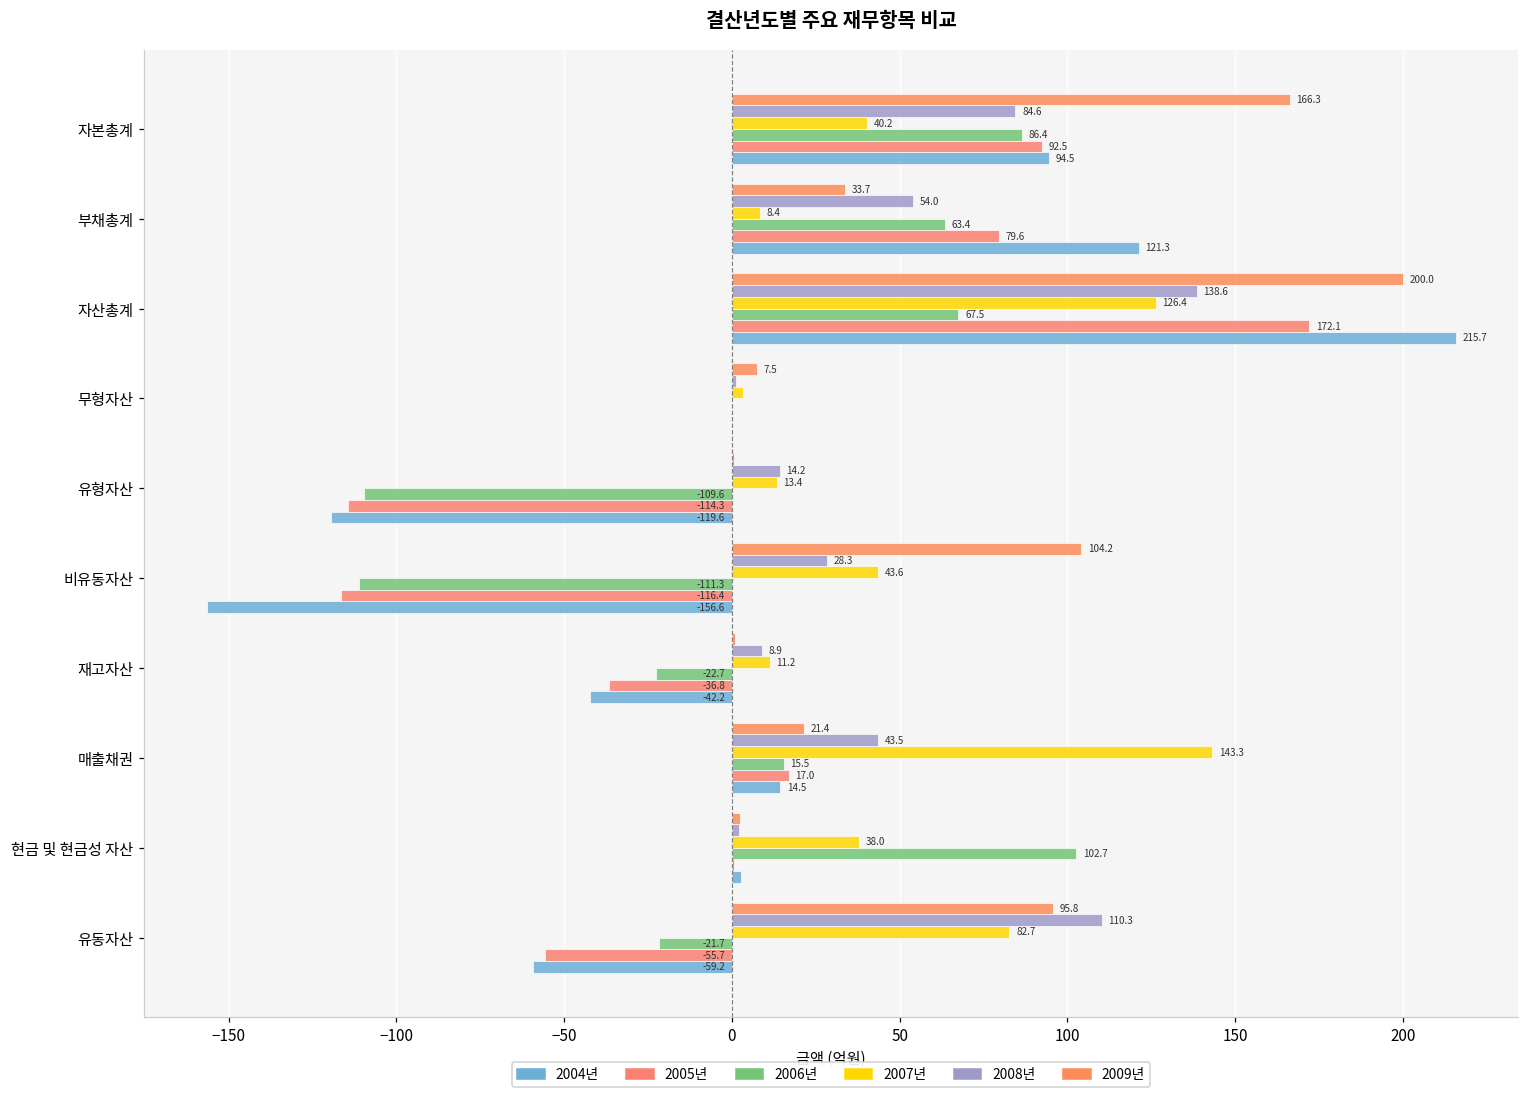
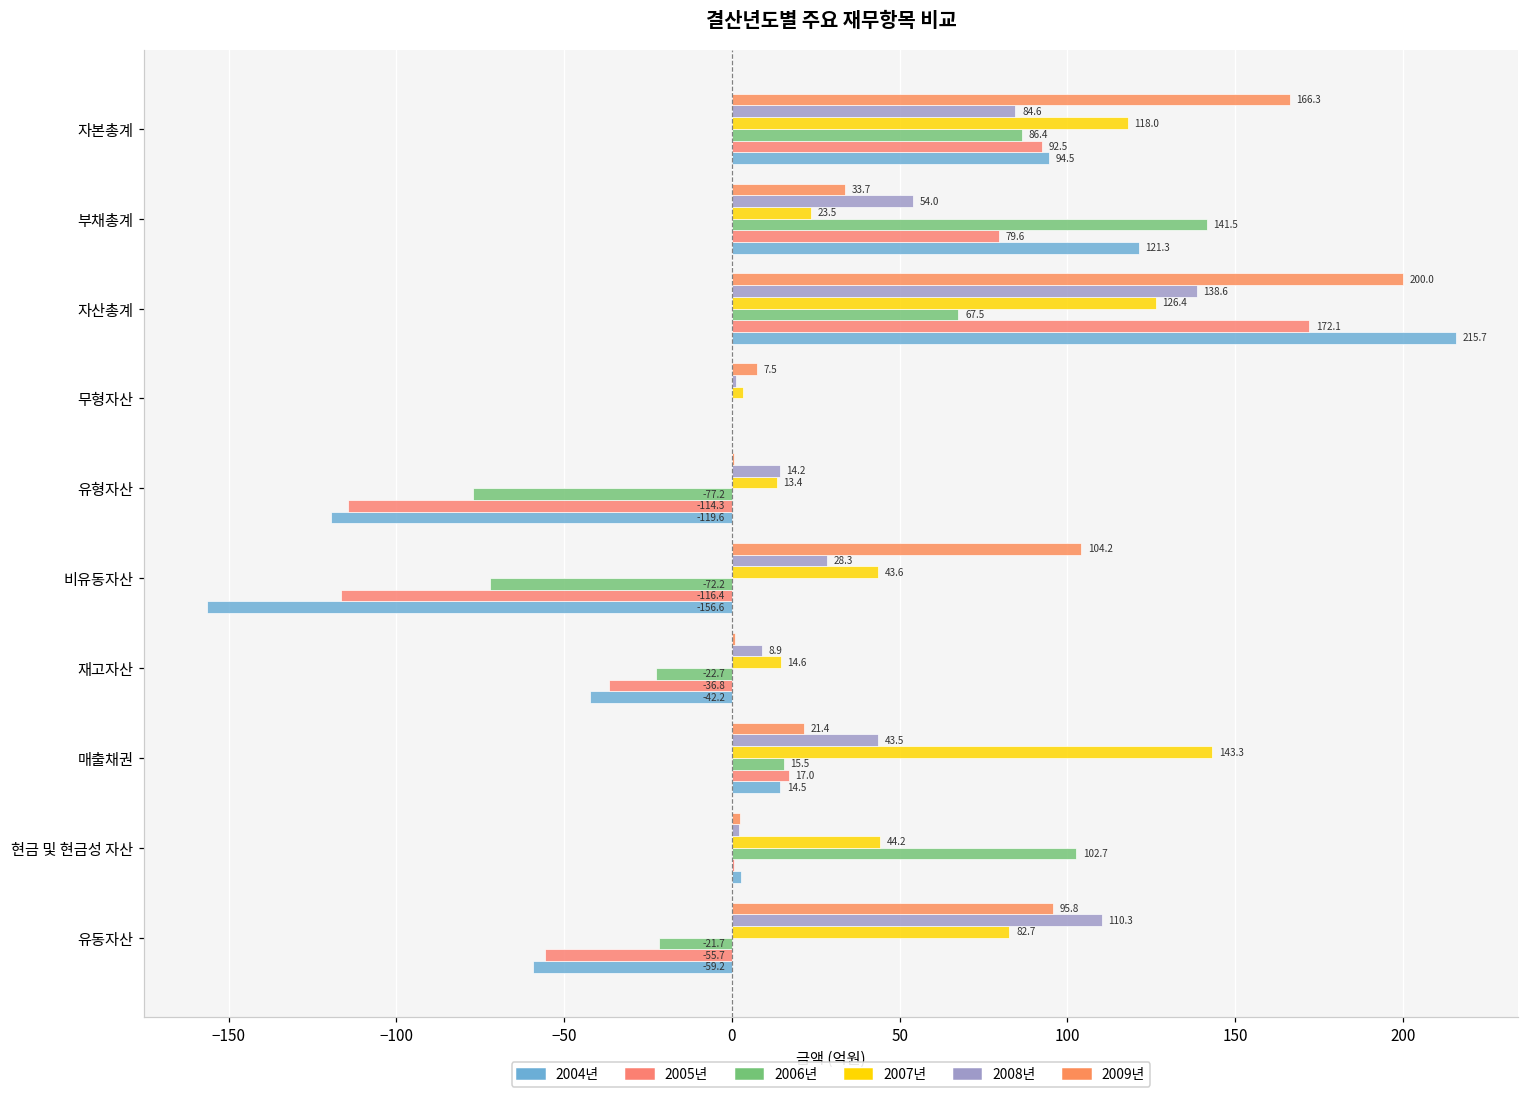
  {
    "2006년": {
      "자본총계": 86.4,
-     "부채총계": 63.4,
+     "부채총계": 141.5,
      "자산총계": 67.5,
-     "유형자산": -109.6,
-     "비유동자산": -111.3,
+     "유형자산": -77.2,
+     "비유동자산": -72.2,
      "재고자산": -22.7,
      "매출채권": 15.5,
      "현금 및 현금성 자산": 102.7,
      "유동자산": -21.7
    },
    "2007년": {
-     "자본총계": 40.2,
-     "부채총계": 8.4,
+     "자본총계": 118.0,
+     "부채총계": 23.5,
      "자산총계": 126.4,
      "유형자산": 13.4,
      "비유동자산": 43.6,
-     "재고자산": 11.2,
+     "재고자산": 14.6,
      "매출채권": 143.3,
-     "현금 및 현금성 자산": 38.0,
+     "현금 및 현금성 자산": 44.2,
      "유동자산": 82.7
    }
  }
